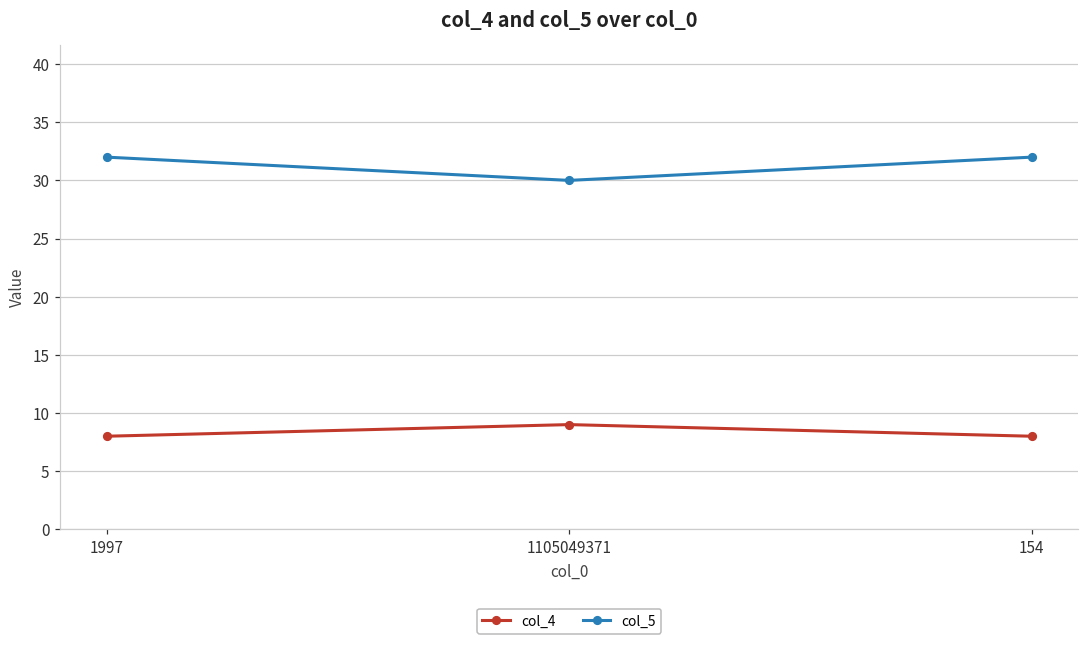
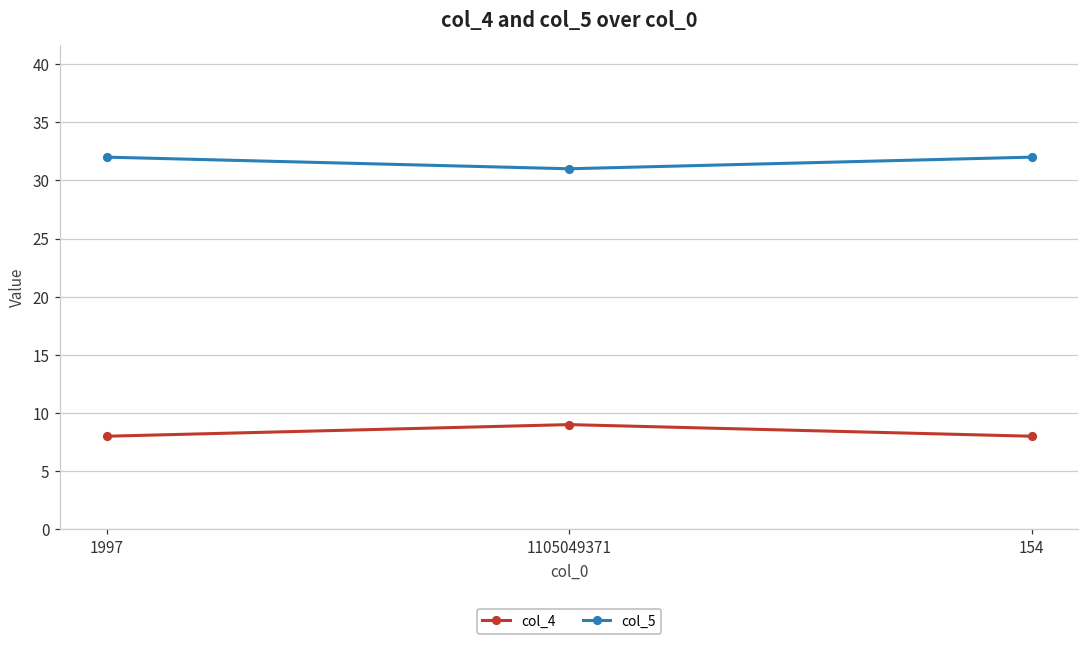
  {
    "col_4": {
      "1997": 8,
      "1105049371": 9,
      "154": 8
    },
    "col_5": {
      "1997": 32,
-     "1105049371": 30,
+     "1105049371": 31,
      "154": 32
    }
  }
